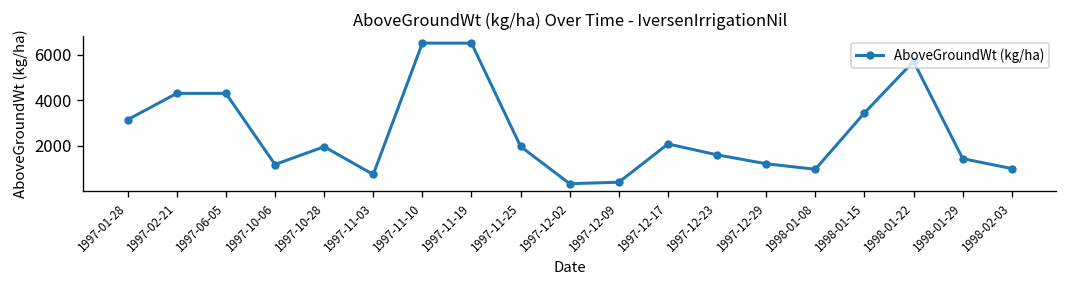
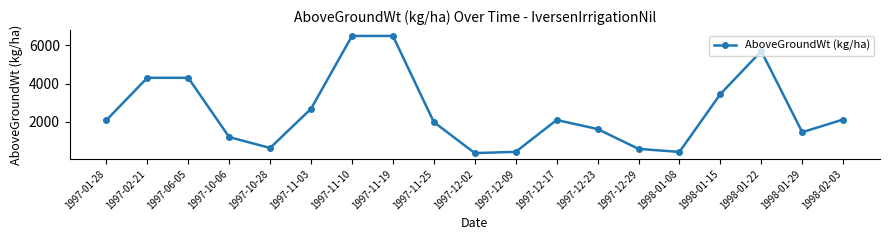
  {
-   "1997-01-28": 3200,
+   "1997-01-28": 2100,
    "1997-02-21": 4300,
    "1997-06-05": 4300,
    "1997-10-06": 1200,
-   "1997-10-28": 2000,
-   "1997-11-03": 800,
+   "1997-10-28": 600,
+   "1997-11-03": 2700,
    "1997-11-10": 6500,
    "1997-11-19": 6500,
    "1997-11-25": 2000,
    "1997-12-02": 300,
    "1997-12-09": 400,
    "1997-12-17": 2100,
    "1997-12-23": 1600,
-   "1997-12-29": 1200,
-   "1998-01-08": 1000,
+   "1997-12-29": 600,
+   "1998-01-08": 400,
    "1998-01-15": 3400,
    "1998-01-29": 1400,
-   "1998-02-03": 1000
+   "1998-02-03": 2100
  }
